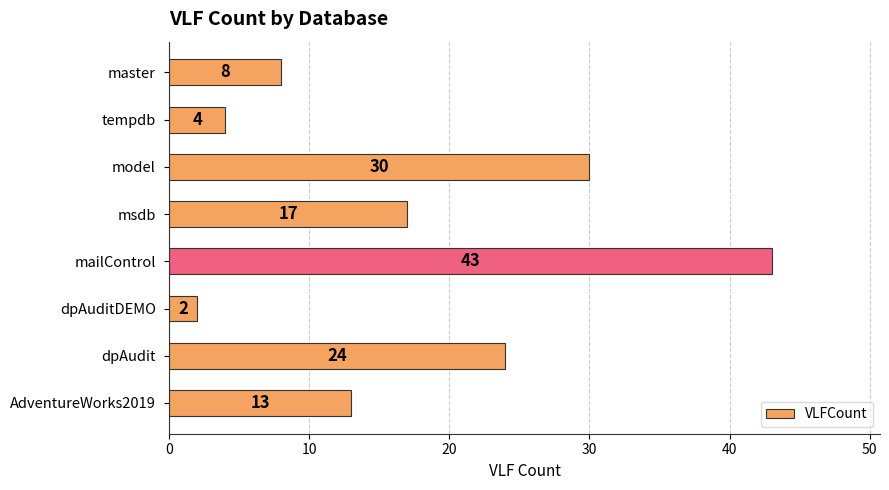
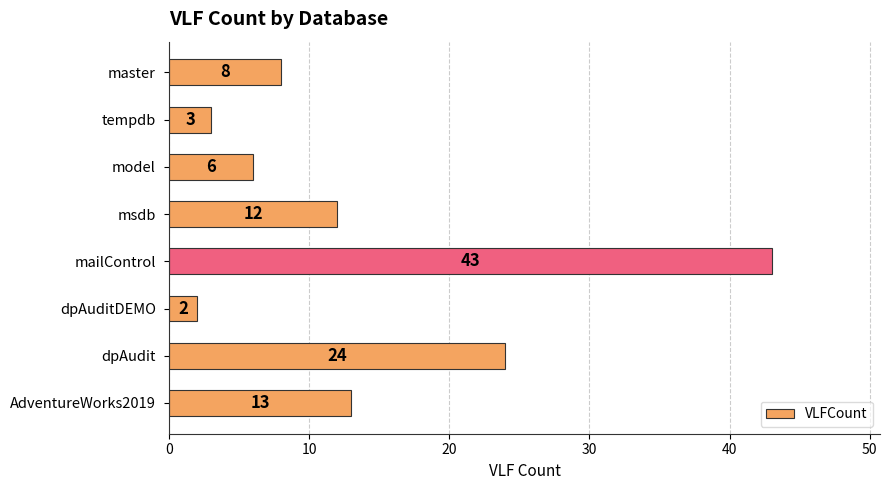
  {
    "master": 8,
-   "tempdb": 4,
-   "model": 30,
-   "msdb": 17,
+   "tempdb": 3,
+   "model": 6,
+   "msdb": 12,
    "mailControl": 43,
    "dpAuditDEMO": 2,
    "dpAudit": 24,
    "AdventureWorks2019": 13
  }
